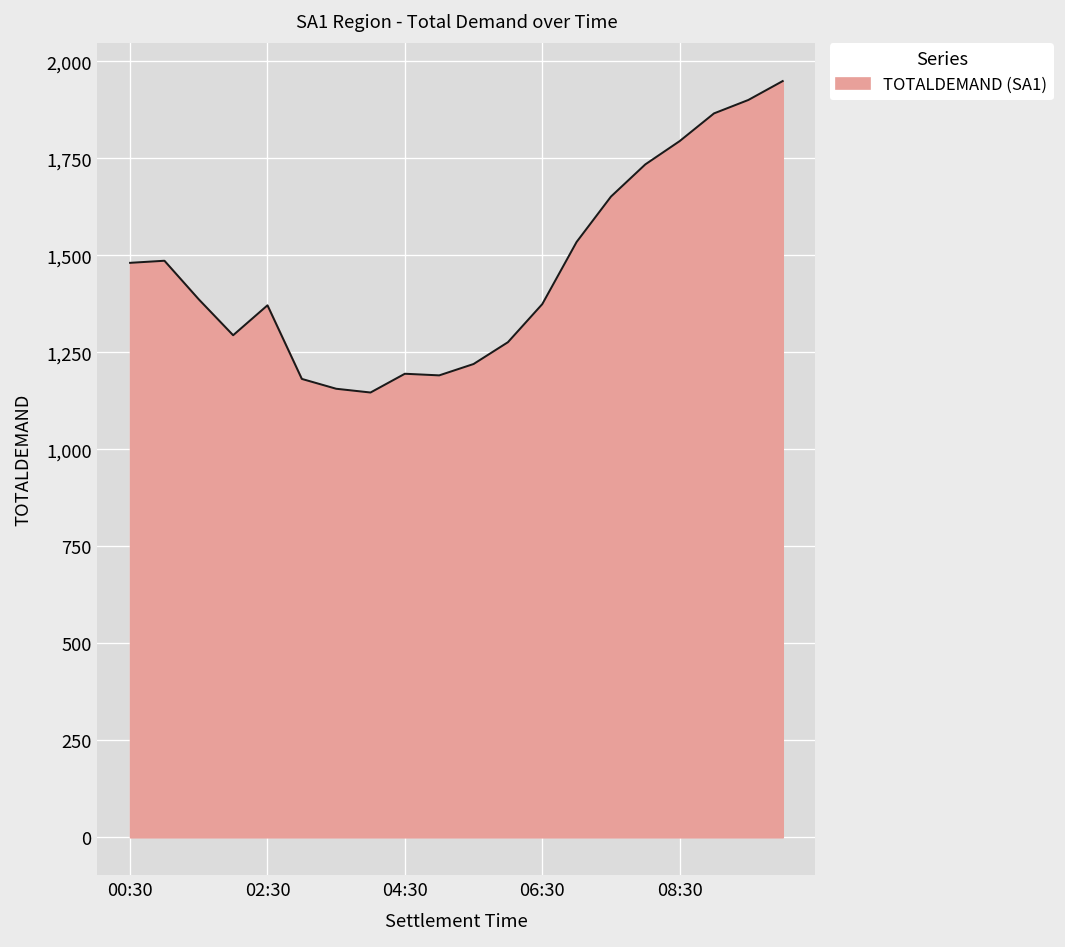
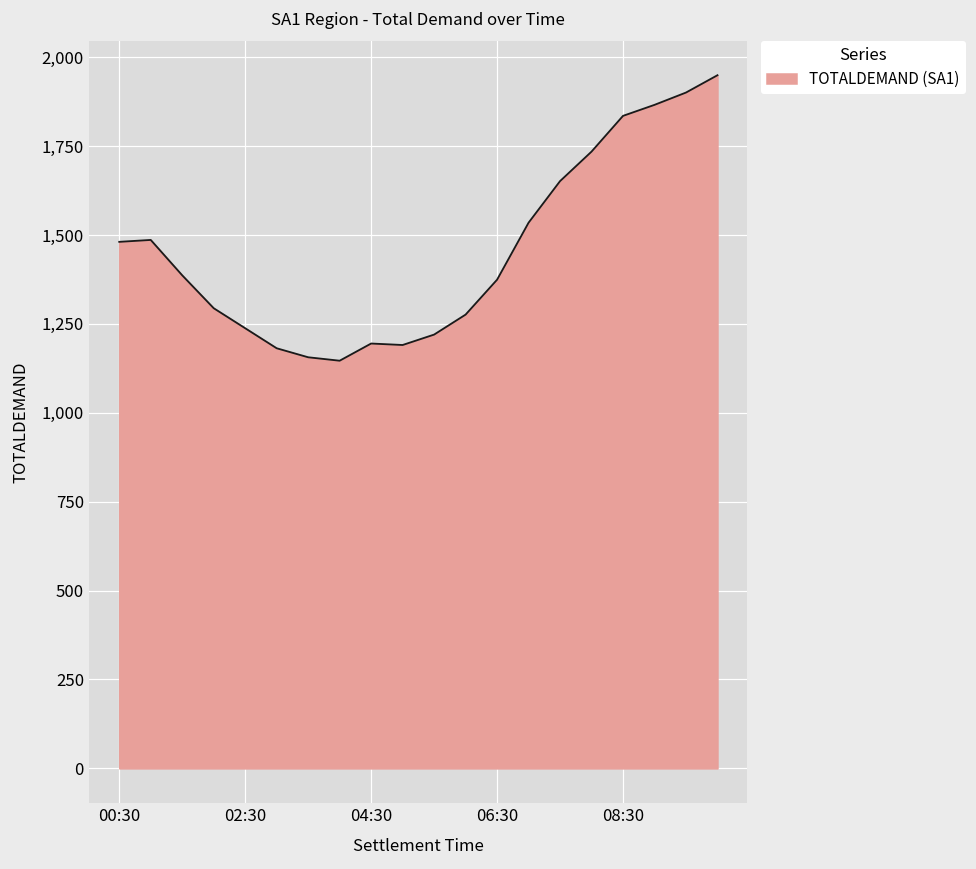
  {
    "00:30": "1,480",
-   "02:30": "1,370",
+   "02:30": "1,240",
    "04:30": "1,190",
    "06:30": "1,370",
-   "08:30": "1,790"
+   "08:30": "1,830"
  }
